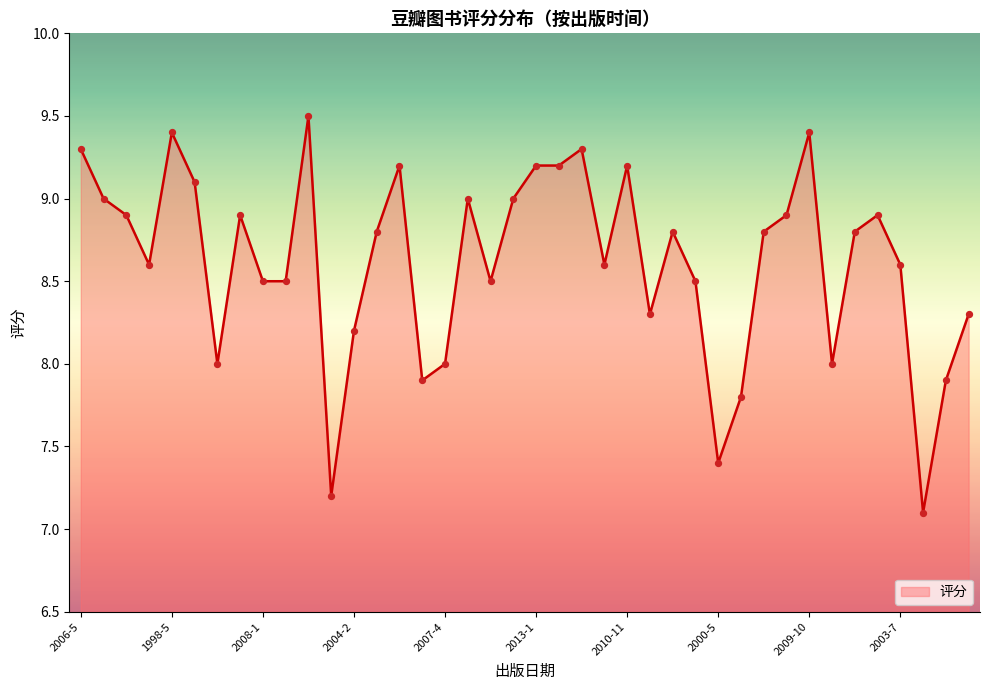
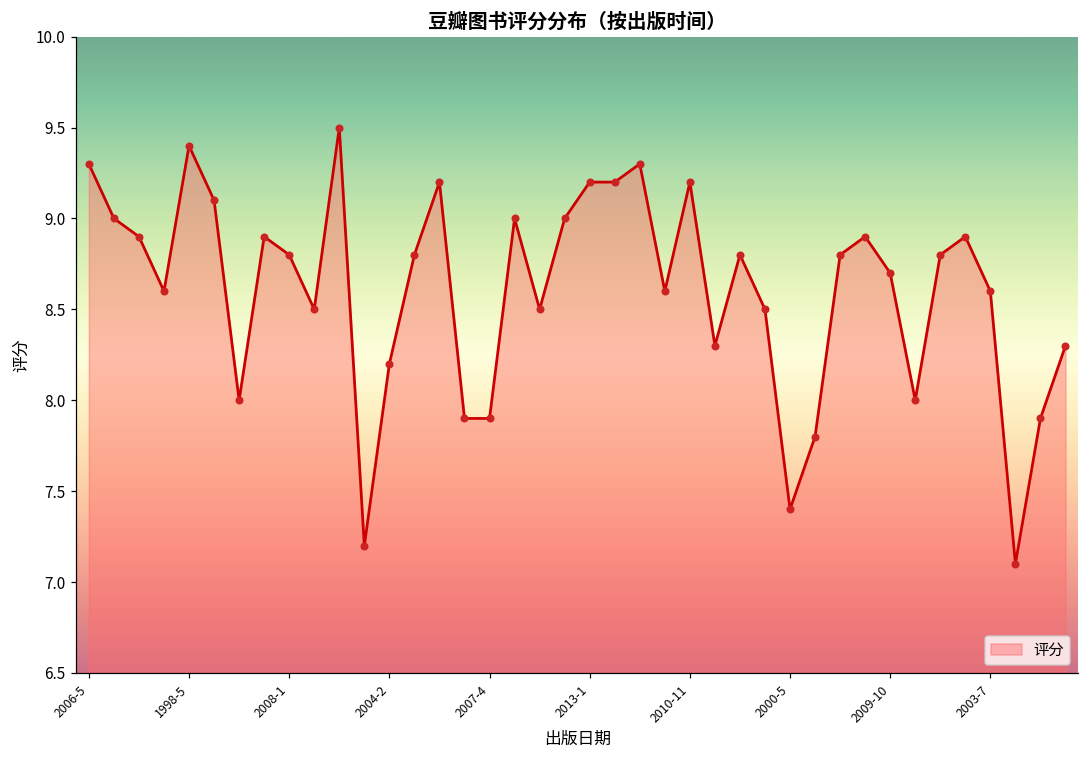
  {
    "2006-5": 9.3,
    "1998-5": 9.4,
-   "2008-1": 8.5,
+   "2008-1": 8.8,
    "2004-2": 8.2,
-   "2007-4": 8.0,
+   "2007-4": 7.9,
    "2010-11": 9.2,
    "2000-5": 7.4,
-   "2009-10": 9.4
+   "2009-10": 8.7
  }
